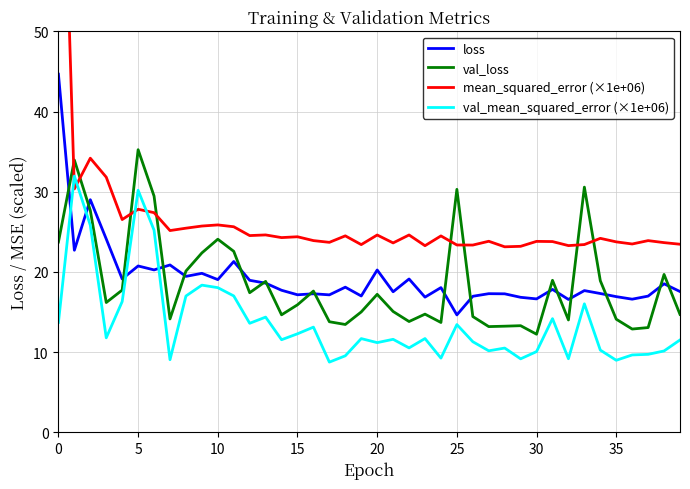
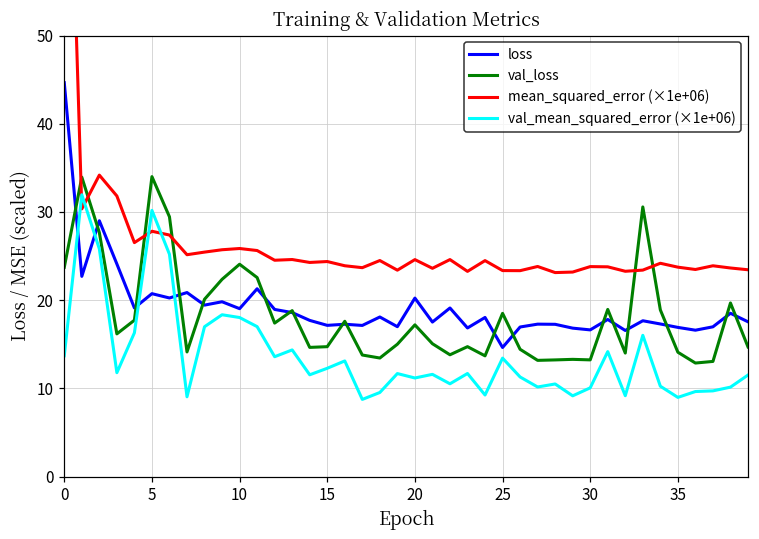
  {
    "loss": {
      "0": 45,
      "5": 21,
      "10": 19,
      "15": 17,
      "20": 20,
      "25": 15,
      "30": 17,
      "35": 17
    },
    "val_loss": {
      "0": 24,
-     "5": 35,
+     "5": 34,
      "10": 24,
-     "15": 16,
+     "15": 15,
      "20": 17,
-     "25": 30,
-     "30": 12,
+     "25": 19,
+     "30": 13,
      "35": 14
    },
    "mean_squared_error (×1e+06)": {
      "5": 28,
      "10": 26,
      "15": 24,
      "20": 25,
      "25": 23,
      "30": 24,
      "35": 24
    },
    "val_mean_squared_error (×1e+06)": {
      "0": 14,
      "5": 30,
      "10": 18,
      "15": 12,
      "20": 11,
      "25": 13,
      "30": 10,
      "35": 9
    }
  }
